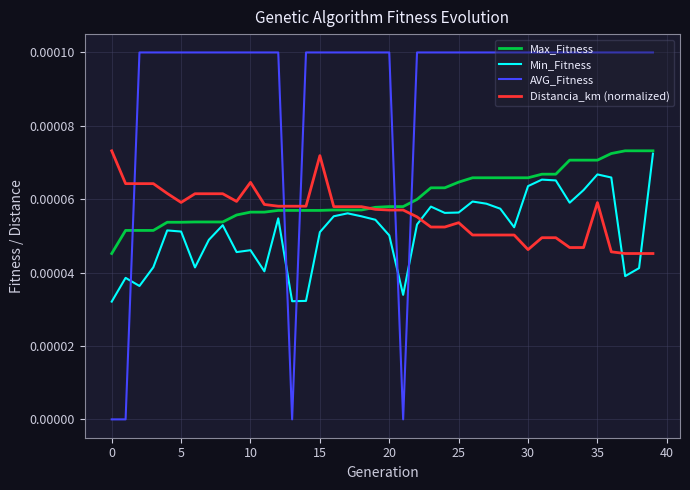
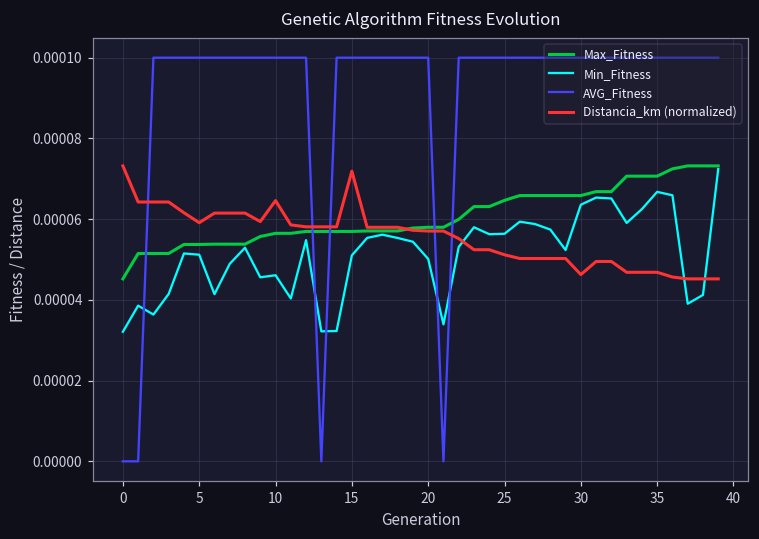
  {
    "Max_Fitness": {
      "0": 0.000045,
      "5": 0.000054,
      "10": 0.000056,
      "15": 0.000057,
      "20": 0.000058,
      "25": 0.000065,
      "30": 0.000066,
      "35": 0.000071
    },
    "Min_Fitness": {
      "0": 0.000032,
      "5": 0.000051,
      "10": 0.000046,
      "15": 0.000051,
      "20": 0.000050,
      "25": 0.000056,
      "30": 0.000064,
      "35": 0.000067
    },
    "AVG_Fitness": {
      "0": 0.000000,
      "5": 0.000100,
      "10": 0.000100,
      "15": 0.000100,
      "20": 0.000100,
      "25": 0.000100
    },
    "Distancia_km (normalized)": {
      "0": 0.000073,
      "5": 0.000059,
      "10": 0.000065,
      "15": 0.000072,
      "20": 0.000057,
-     "25": 0.000054,
+     "25": 0.000051,
      "30": 0.000046,
-     "35": 0.000059
+     "35": 0.000047
    }
  }
